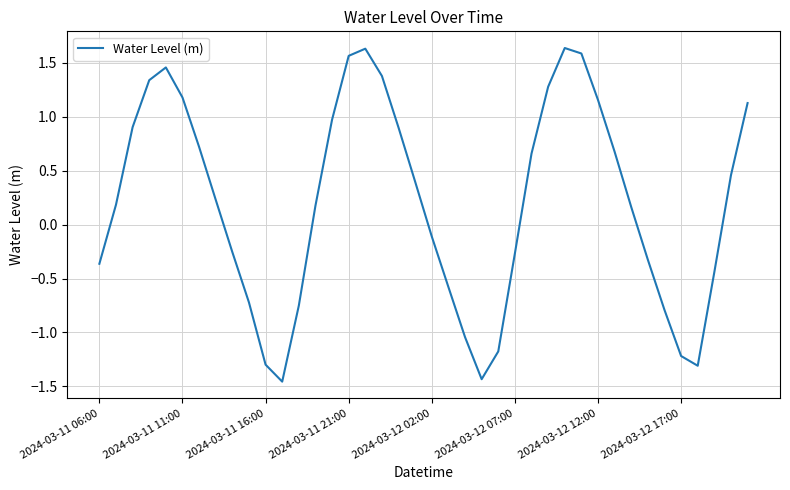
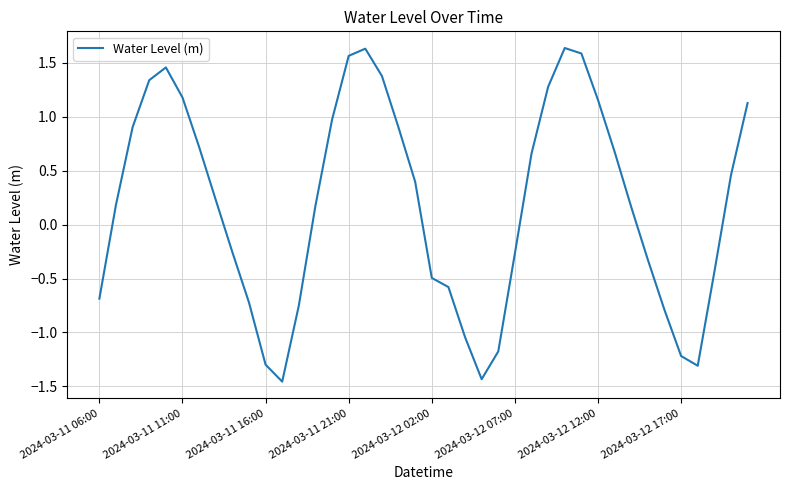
  {
-   "2024-03-11 06:00": -0.36,
+   "2024-03-11 06:00": -0.69,
    "2024-03-11 11:00": 1.18,
    "2024-03-11 16:00": -1.30,
    "2024-03-11 21:00": 1.56,
-   "2024-03-12 02:00": -0.11,
+   "2024-03-12 02:00": -0.49,
    "2024-03-12 07:00": -0.27,
    "2024-03-12 12:00": 1.15,
    "2024-03-12 17:00": -1.22
  }
